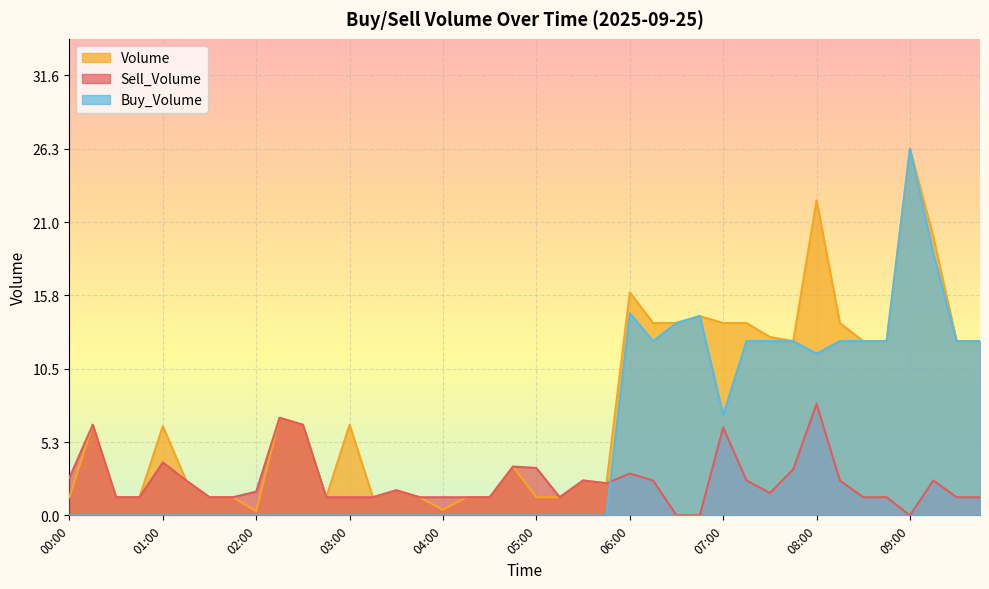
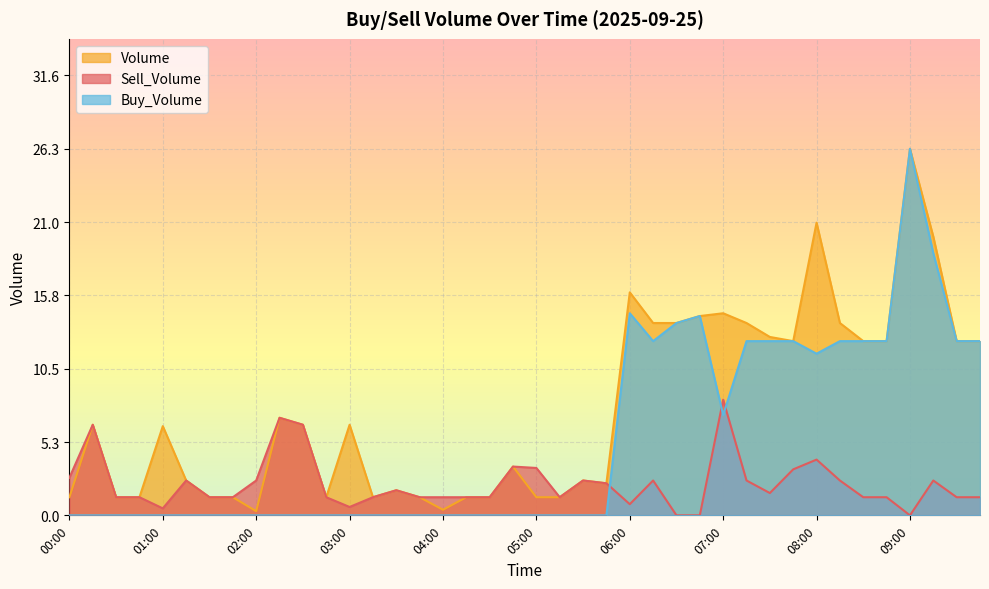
  {
    "Volume": {
      "00:00": 1.3,
      "01:00": 6.4,
      "02:00": 0.3,
      "03:00": 6.5,
      "04:00": 0.4,
      "05:00": 1.3,
      "06:00": 16.0,
-     "07:00": 13.8,
-     "08:00": 22.6
+     "07:00": 14.5,
+     "08:00": 21.0
    },
    "Sell_Volume": {
      "00:00": 2.7,
-     "01:00": 3.8,
-     "02:00": 1.7,
-     "03:00": 1.3,
+     "01:00": 0.5,
+     "02:00": 2.5,
+     "03:00": 0.6,
      "04:00": 1.3,
      "05:00": 3.4,
-     "06:00": 3.0,
-     "07:00": 6.3,
-     "08:00": 8,
+     "06:00": 0.8,
+     "07:00": 8.3,
+     "08:00": 4,
      "09:00": 0.0
    },
    "Buy_Volume": {
      "00:00": 0.0,
      "01:00": 0.0,
      "02:00": 0.0,
      "03:00": 0.0,
      "04:00": 0.0,
      "05:00": 0.0,
      "06:00": 14.5,
      "07:00": 7.2,
      "08:00": 11.6
    }
  }
